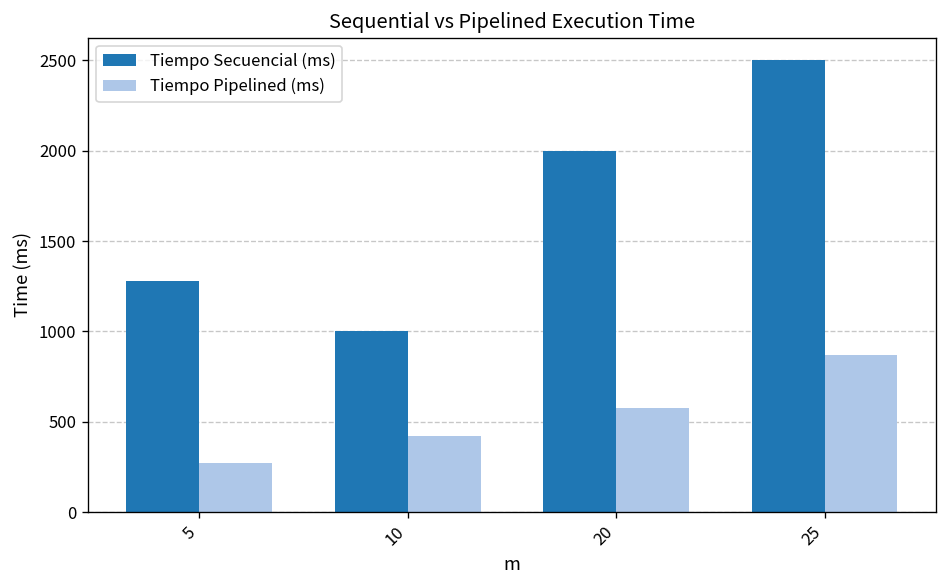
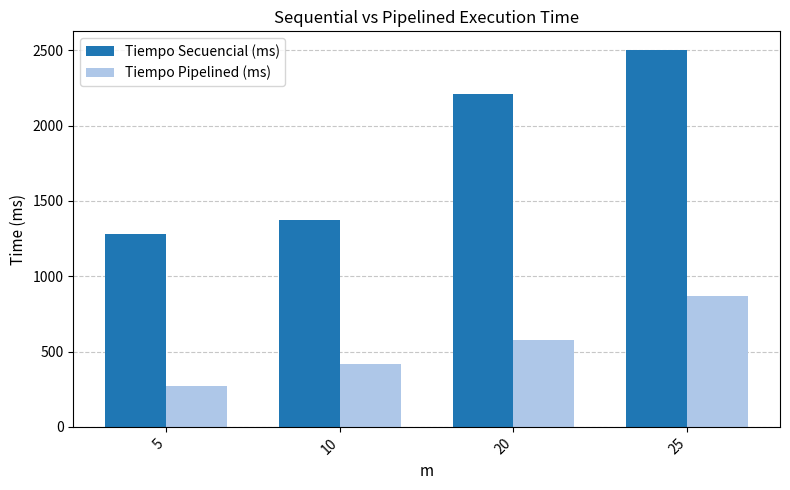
  {
    "Tiempo Secuencial (ms)": {
      "5": 1280,
-     "10": 1000,
-     "20": 2000,
+     "10": 1370,
+     "20": 2210,
      "25": 2500
    },
    "Tiempo Pipelined (ms)": {
      "5": 270,
      "10": 420,
      "20": 570,
      "25": 870
    }
  }
